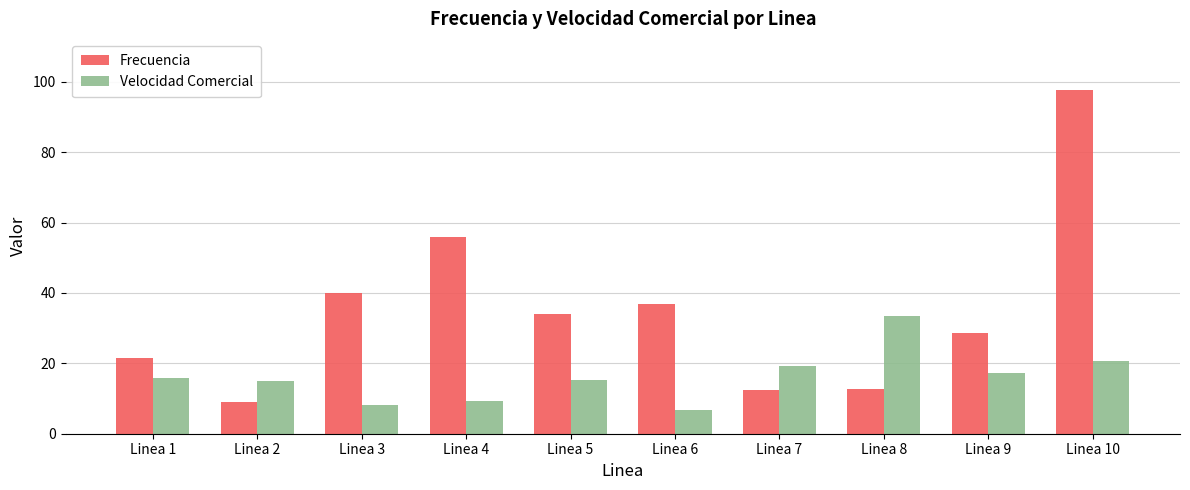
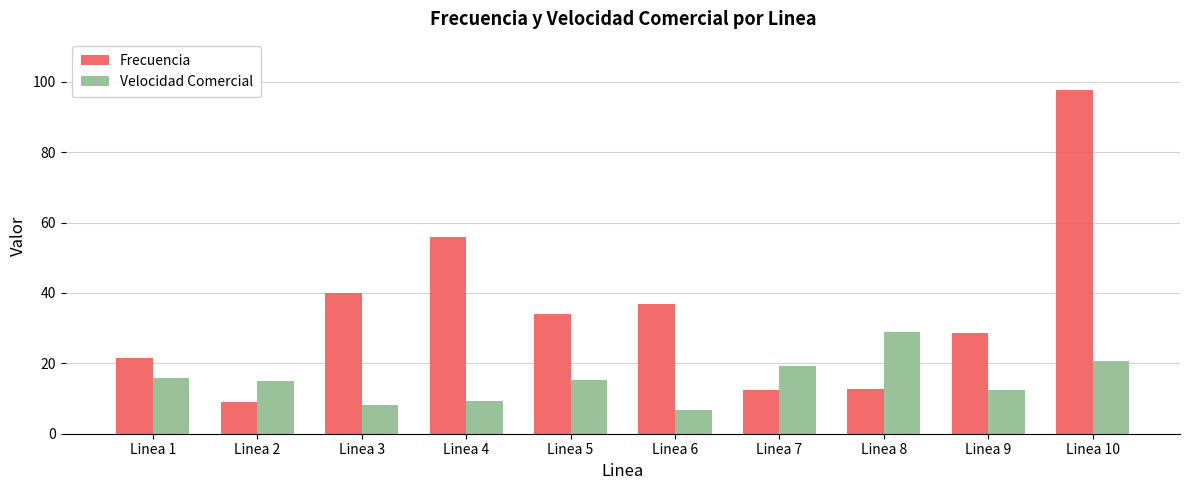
  {
    "Frecuencia": {
      "Linea 1": 22,
      "Linea 2": 9,
      "Linea 3": 40,
      "Linea 4": 56,
      "Linea 5": 34,
      "Linea 6": 37,
      "Linea 7": 12,
      "Linea 8": 13,
      "Linea 9": 29,
      "Linea 10": 98
    },
    "Velocidad Comercial": {
      "Linea 1": 16,
      "Linea 2": 15,
      "Linea 3": 8,
      "Linea 4": 9,
      "Linea 5": 15,
      "Linea 6": 7,
      "Linea 7": 19,
-     "Linea 8": 33,
-     "Linea 9": 17,
+     "Linea 8": 29,
+     "Linea 9": 12,
      "Linea 10": 21
    }
  }
